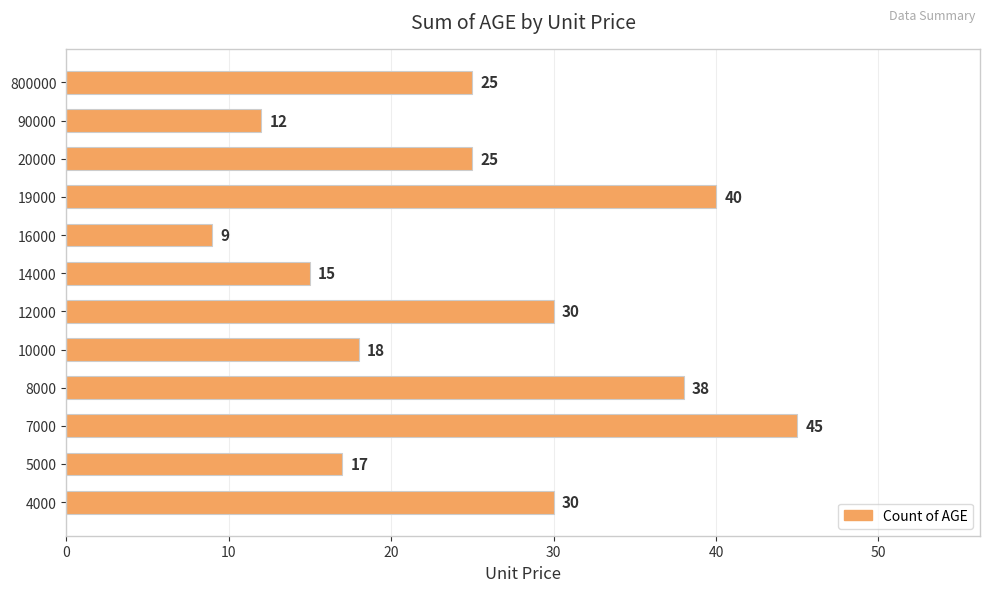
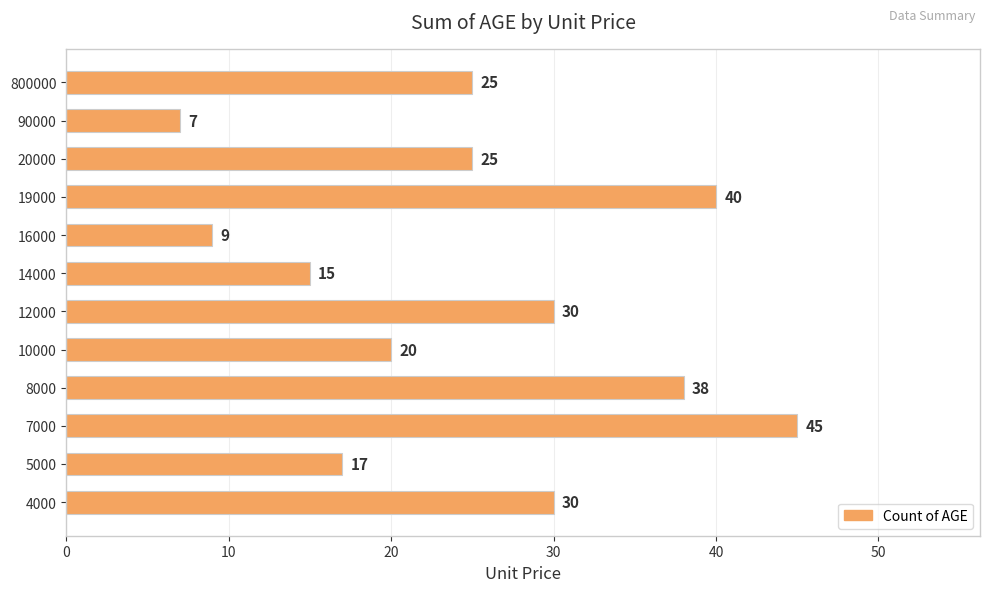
  {
    "800000": 25,
-   "90000": 12,
+   "90000": 7,
    "20000": 25,
    "19000": 40,
    "16000": 9,
    "14000": 15,
    "12000": 30,
-   "10000": 18,
+   "10000": 20,
    "8000": 38,
    "7000": 45,
    "5000": 17,
    "4000": 30
  }
